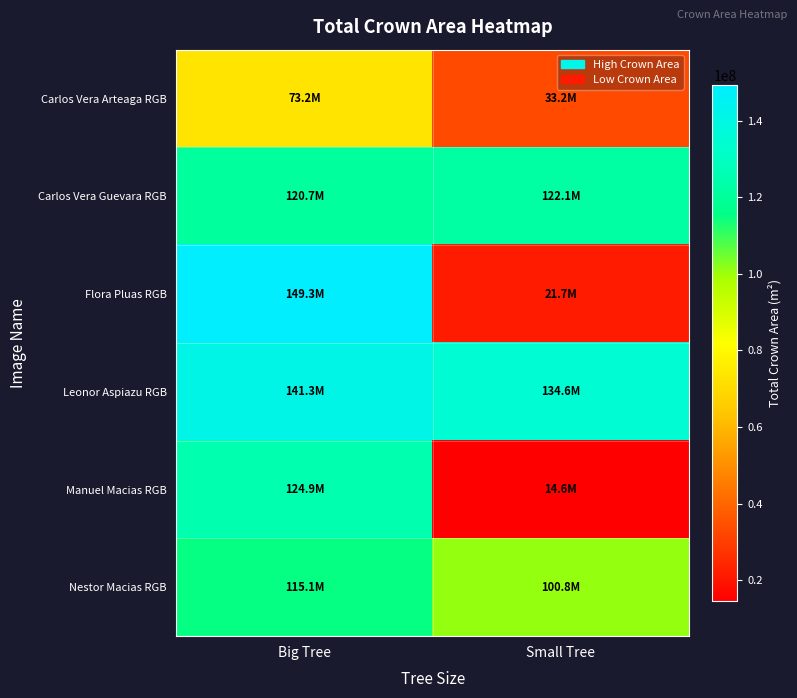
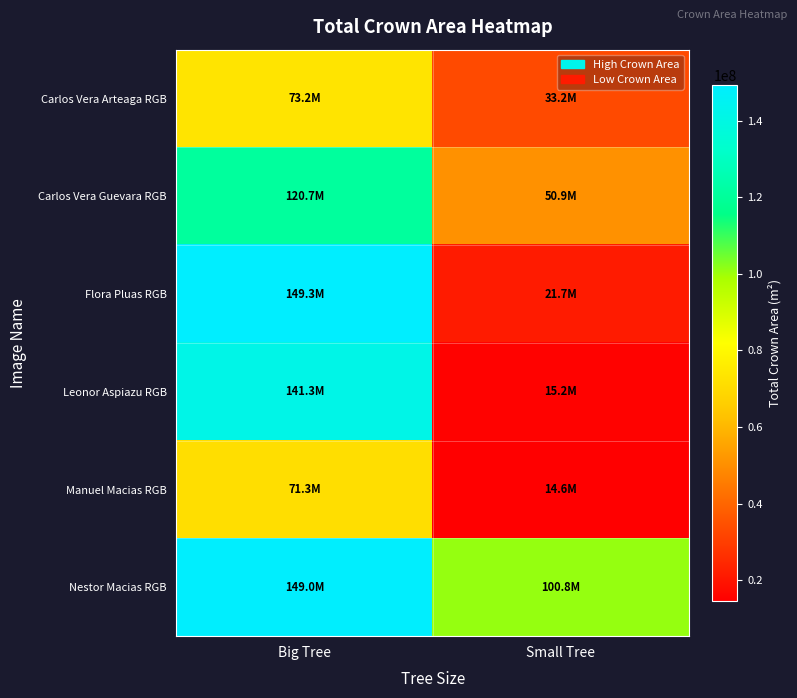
  {
    "Carlos Vera Arteaga RGB": {
      "Big Tree": "73.2M",
      "Small Tree": "33.2M"
    },
    "Carlos Vera Guevara RGB": {
      "Big Tree": "120.7M",
-     "Small Tree": "122.1M"
+     "Small Tree": "50.9M"
    },
    "Flora Pluas RGB": {
      "Big Tree": "149.3M",
      "Small Tree": "21.7M"
    },
    "Leonor Aspiazu RGB": {
      "Big Tree": "141.3M",
-     "Small Tree": "134.6M"
+     "Small Tree": "15.2M"
    },
    "Manuel Macias RGB": {
-     "Big Tree": "124.9M",
+     "Big Tree": "71.3M",
      "Small Tree": "14.6M"
    },
    "Nestor Macias RGB": {
-     "Big Tree": "115.1M",
+     "Big Tree": "149.0M",
      "Small Tree": "100.8M"
    }
  }
